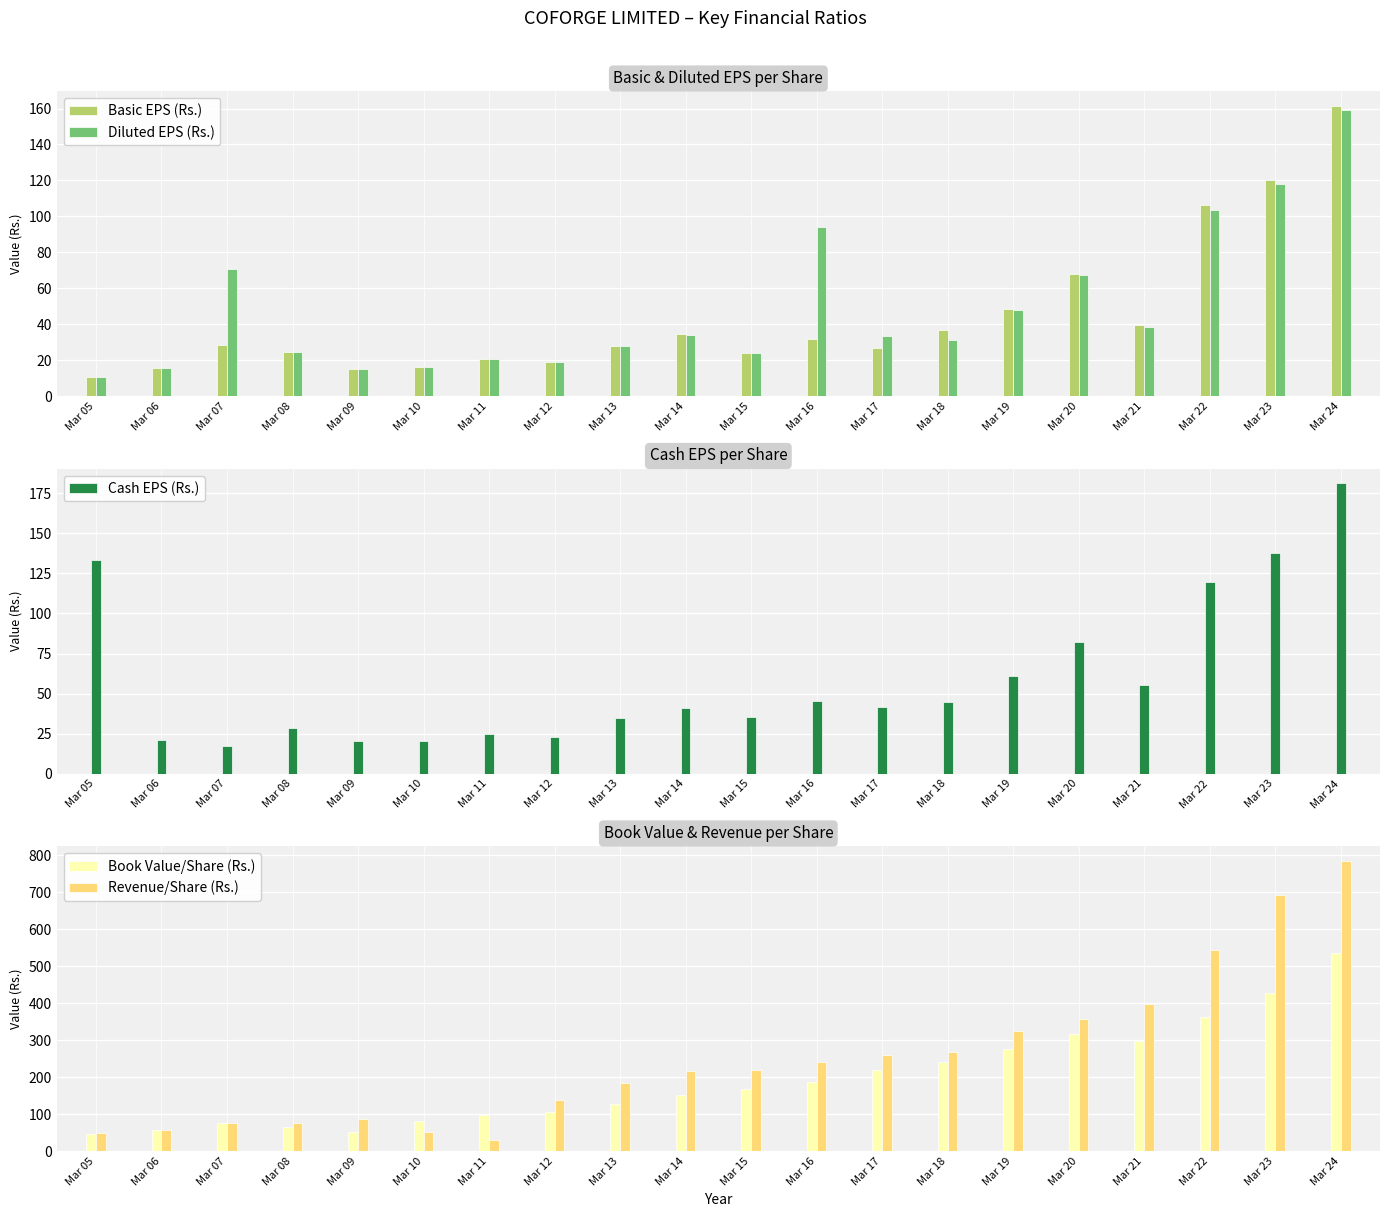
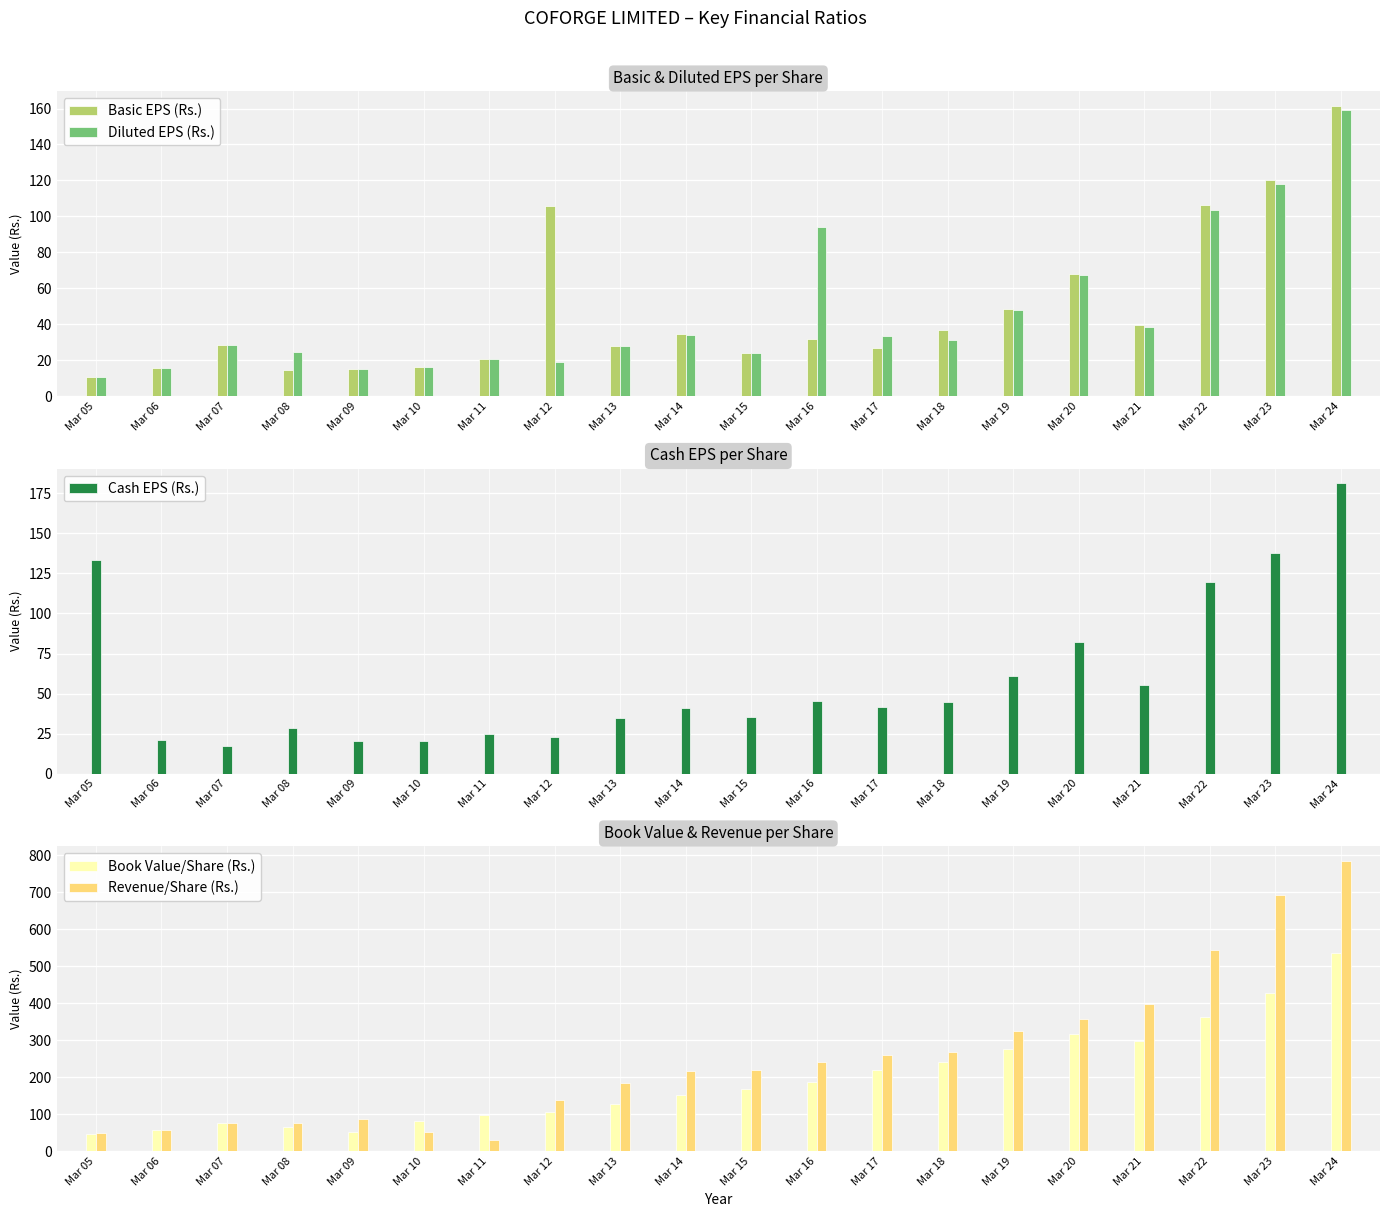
  {
    "Basic & Diluted EPS per Share": {
      "Basic EPS (Rs.)": {
        "Mar 05": 10,
        "Mar 06": 15,
        "Mar 07": 28,
-       "Mar 08": 24,
+       "Mar 08": 15,
        "Mar 09": 15,
        "Mar 10": 16,
        "Mar 11": 21,
-       "Mar 12": 19,
+       "Mar 12": 106,
        "Mar 13": 28,
        "Mar 14": 34,
        "Mar 15": 24,
        "Mar 16": 32,
        "Mar 17": 27,
        "Mar 18": 37,
        "Mar 19": 49,
        "Mar 20": 68,
        "Mar 21": 39,
        "Mar 22": 106,
        "Mar 23": 120,
        "Mar 24": 161
      },
      "Diluted EPS (Rs.)": {
        "Mar 05": 10,
        "Mar 06": 15,
-       "Mar 07": 71,
+       "Mar 07": 28,
        "Mar 08": 24,
        "Mar 09": 15,
        "Mar 10": 16,
        "Mar 11": 21,
        "Mar 12": 19,
        "Mar 13": 28,
        "Mar 14": 34,
        "Mar 15": 24,
        "Mar 16": 94,
        "Mar 17": 33,
        "Mar 18": 31,
        "Mar 19": 48,
        "Mar 20": 68,
        "Mar 21": 39,
        "Mar 22": 104,
        "Mar 23": 118,
        "Mar 24": 159
      }
    },
    "Cash EPS per Share": {
      "Mar 05": 134,
      "Mar 06": 21,
      "Mar 07": 17,
      "Mar 08": 28,
      "Mar 09": 20,
      "Mar 10": 20,
      "Mar 11": 25,
      "Mar 12": 23,
      "Mar 13": 34,
      "Mar 14": 41,
      "Mar 15": 35,
      "Mar 16": 45,
      "Mar 17": 42,
      "Mar 18": 45,
      "Mar 19": 61,
      "Mar 20": 82,
      "Mar 21": 55,
      "Mar 22": 120,
      "Mar 23": 138,
      "Mar 24": 181
    },
    "Book Value & Revenue per Share": {
      "Book Value/Share (Rs.)": {
        "Mar 05": 50,
        "Mar 06": 60,
        "Mar 07": 80,
        "Mar 08": 70,
        "Mar 09": 50,
        "Mar 10": 80,
        "Mar 11": 100,
        "Mar 12": 110,
        "Mar 13": 130,
        "Mar 14": 150,
        "Mar 15": 170,
        "Mar 16": 190,
        "Mar 17": 220,
        "Mar 18": 240,
        "Mar 19": 280,
        "Mar 20": 320,
        "Mar 21": 300,
        "Mar 22": 360,
        "Mar 23": 430,
        "Mar 24": 540
      },
      "Revenue/Share (Rs.)": {
        "Mar 05": 50,
        "Mar 06": 60,
        "Mar 07": 80,
        "Mar 08": 80,
        "Mar 09": 90,
        "Mar 10": 50,
        "Mar 11": 30,
        "Mar 12": 140,
        "Mar 13": 180,
        "Mar 14": 220,
        "Mar 15": 220,
        "Mar 16": 240,
        "Mar 17": 260,
        "Mar 18": 270,
        "Mar 19": 320,
        "Mar 20": 360,
        "Mar 21": 400,
        "Mar 22": 540,
        "Mar 23": 690,
        "Mar 24": 780
      }
    }
  }
